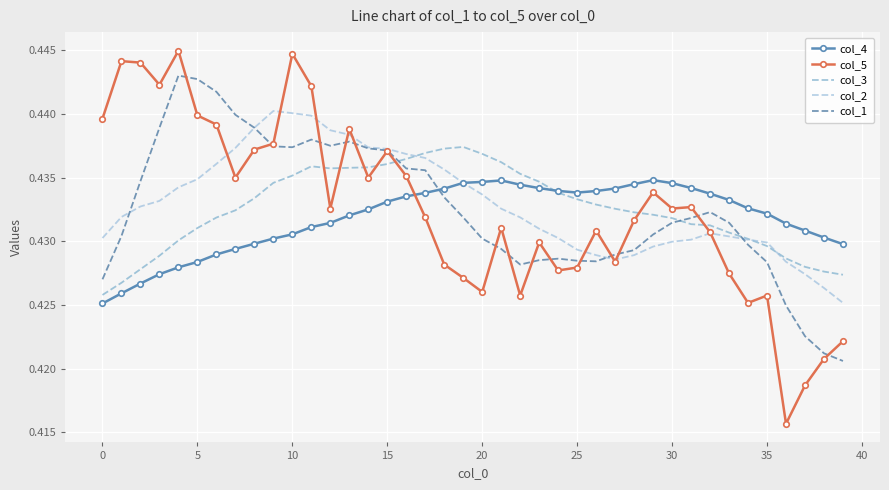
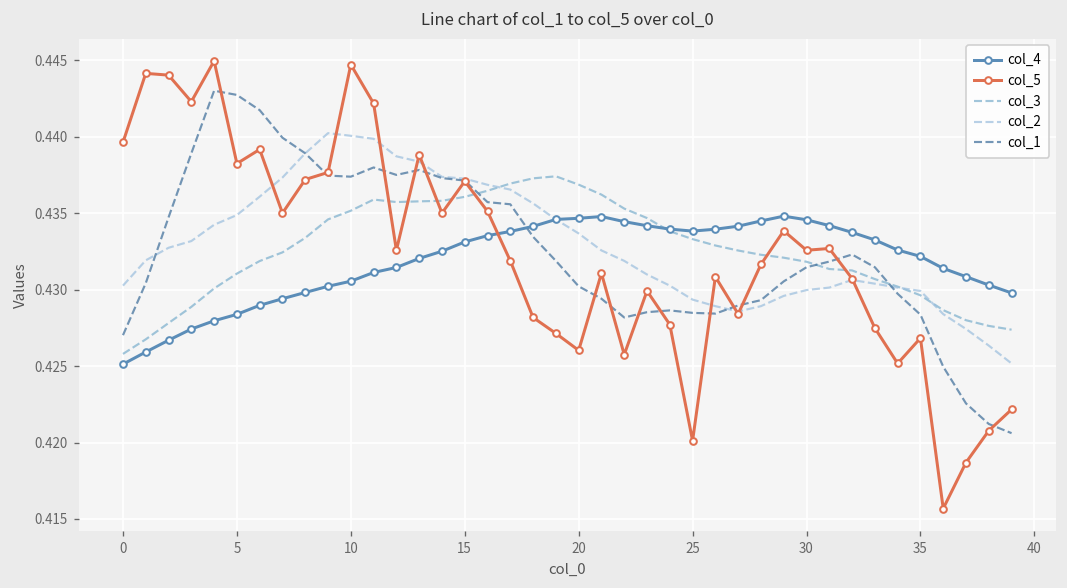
  {
    "col_5": {
      "0": 0.4396,
-     "5": 0.4399,
+     "5": 0.4382,
      "10": 0.4447,
      "20": 0.4260,
-     "25": 0.4279,
+     "25": 0.4201,
      "30": 0.4326,
-     "35": 0.4257
+     "35": 0.4268
    }
  }
